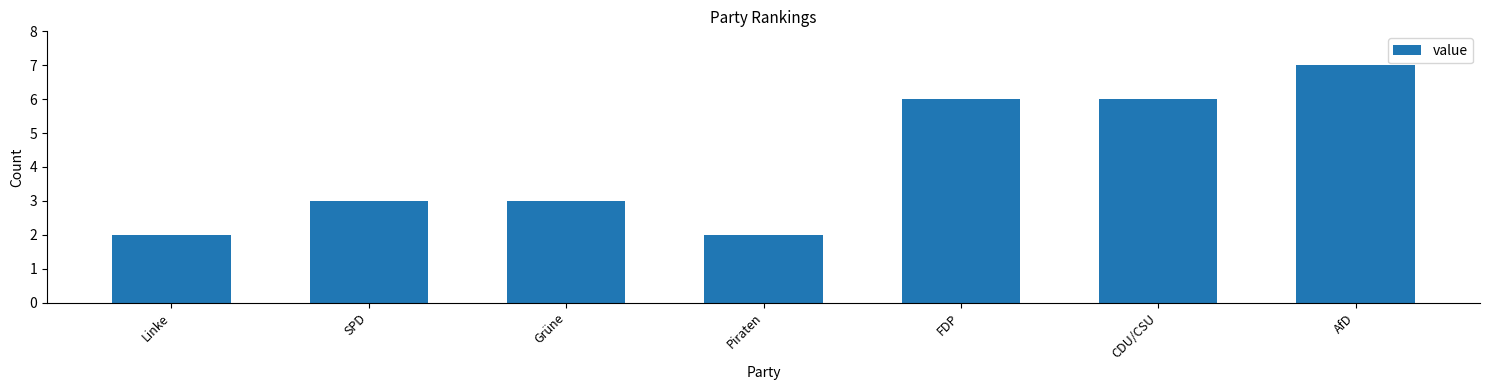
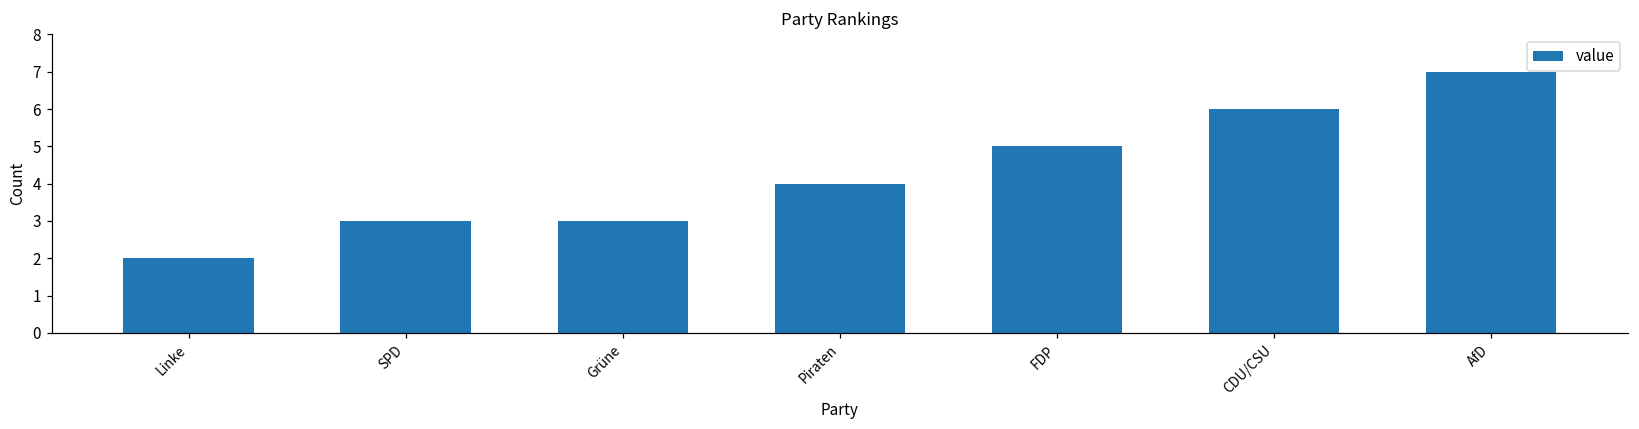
  {
    "Linke": 2,
    "SPD": 3,
    "Grüne": 3,
-   "Piraten": 2,
-   "FDP": 6,
+   "Piraten": 4,
+   "FDP": 5,
    "CDU/CSU": 6,
    "AfD": 7
  }
